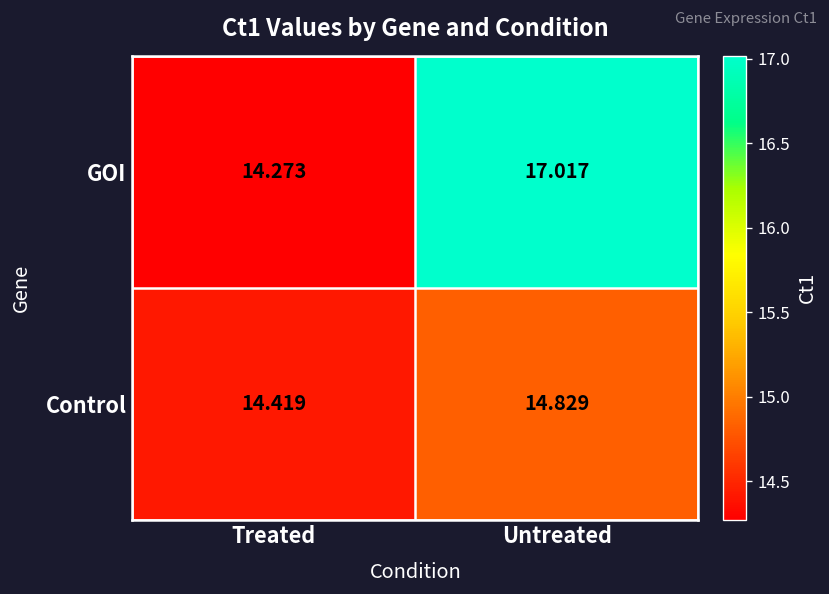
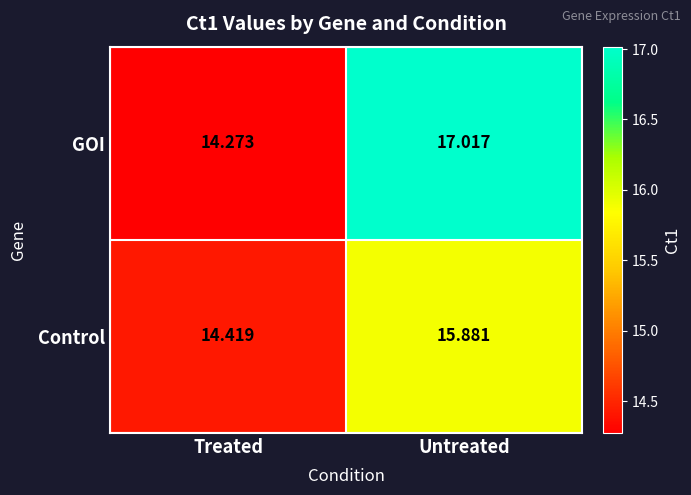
  {
    "GOI": {
      "Treated": 14.273,
      "Untreated": 17.017
    },
    "Control": {
      "Treated": 14.419,
-     "Untreated": 14.829
+     "Untreated": 15.881
    }
  }
